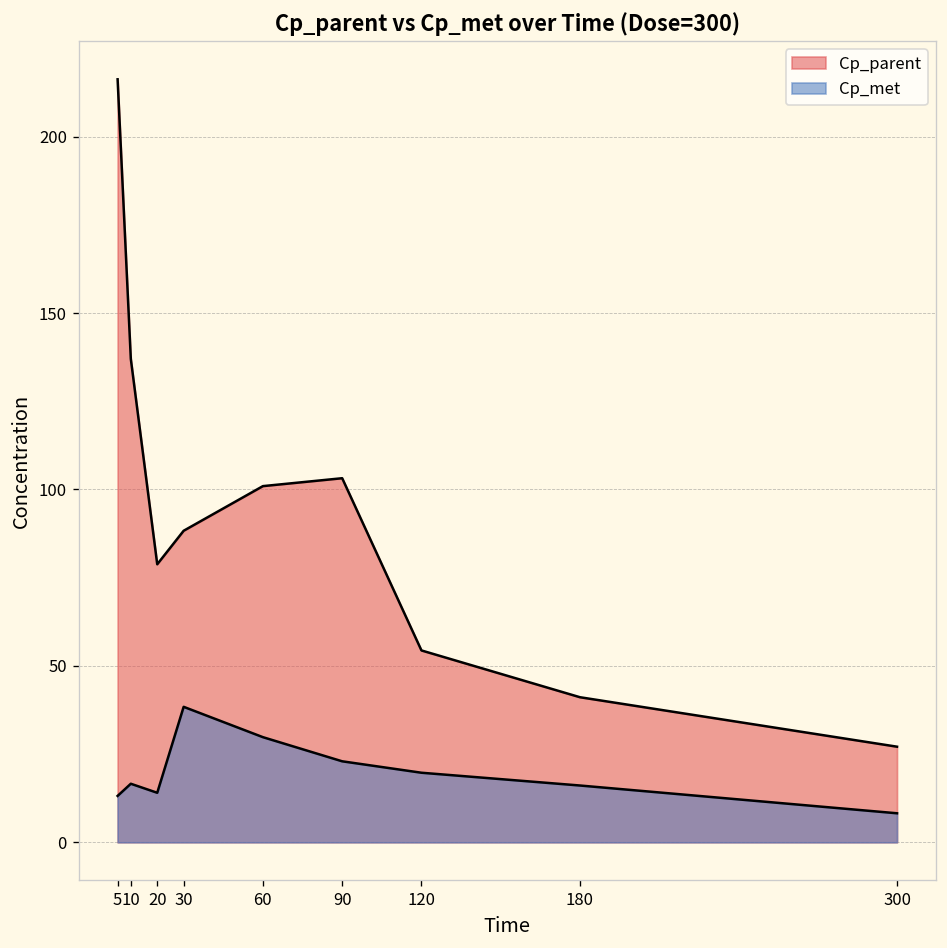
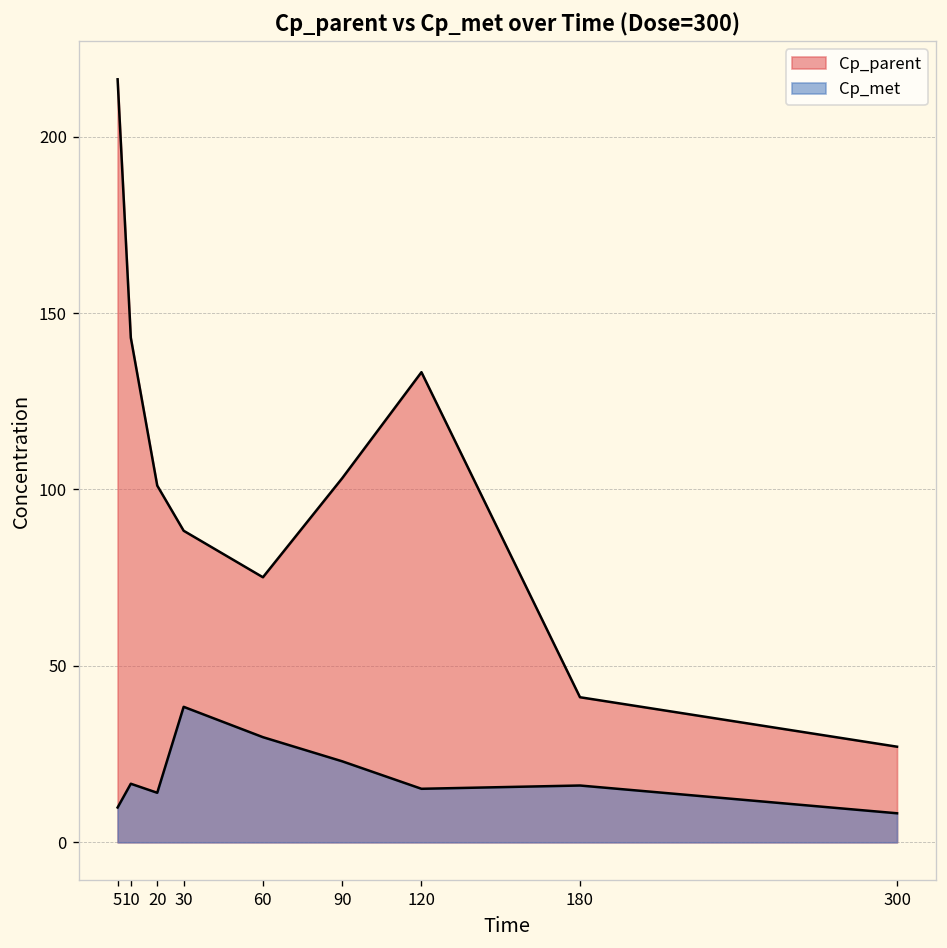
  {
    "Cp_parent": {
      "5": 216,
-     "10": 137,
-     "20": 79,
+     "10": 143,
+     "20": 101,
      "30": 88,
-     "60": 101,
+     "60": 75,
      "90": 103,
-     "120": 54,
+     "120": 133,
      "180": 41,
      "300": 27
    },
    "Cp_met": {
-     "5": 13,
+     "5": 10,
      "10": 17,
      "20": 14,
      "30": 38,
      "60": 30,
      "90": 23,
-     "120": 20,
+     "120": 15,
      "180": 16,
      "300": 8
    }
  }
